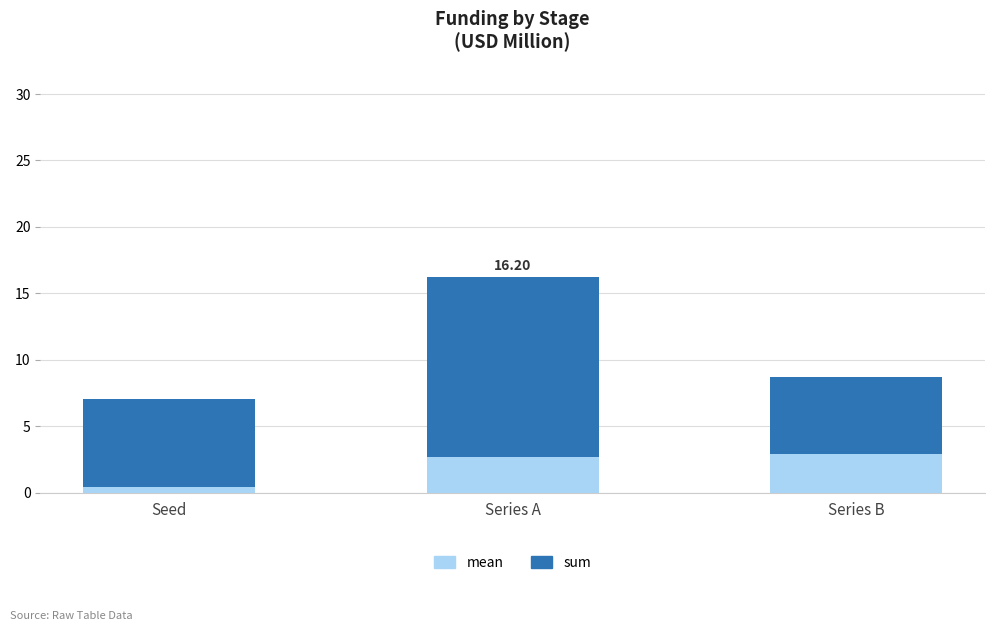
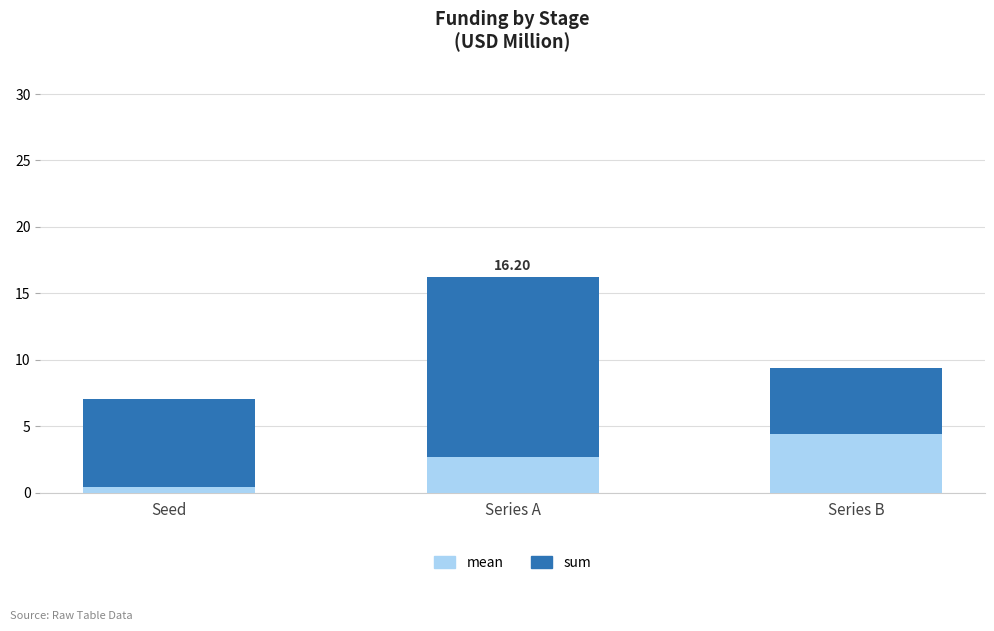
  {
    "mean": {
      "Seed": 0.4,
      "Series A": 2.7,
-     "Series B": 2.9
+     "Series B": 4.4
    },
    "sum": {
      "Seed": 6.7,
-     "Series B": 5.8
+     "Series B": 5.0
    }
  }
